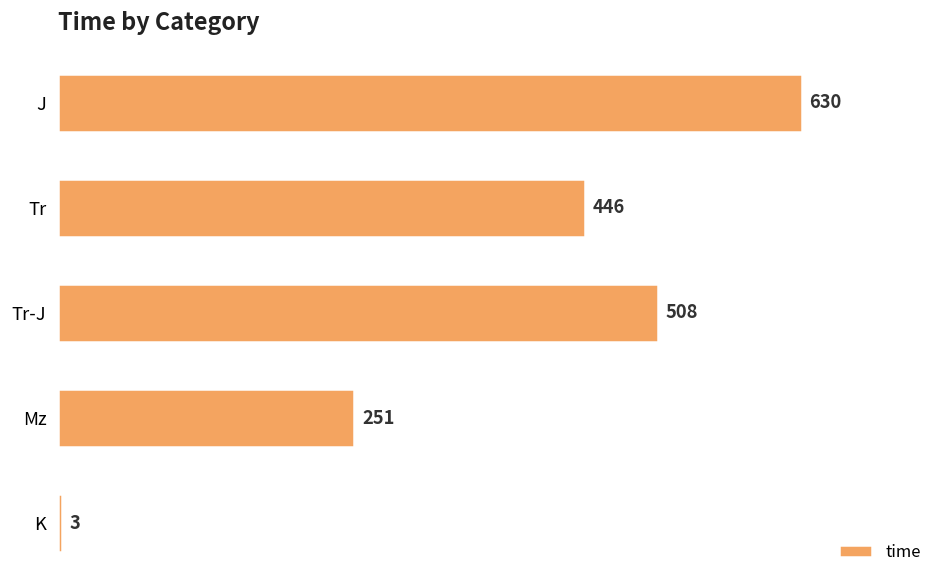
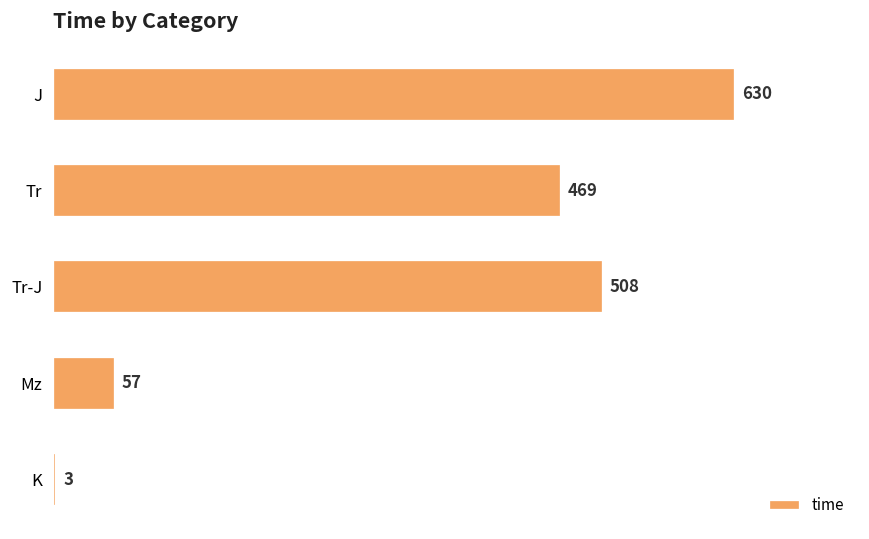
  {
    "J": 630,
-   "Tr": 446,
+   "Tr": 469,
    "Tr-J": 508,
-   "Mz": 251,
+   "Mz": 57,
    "K": 3
  }
